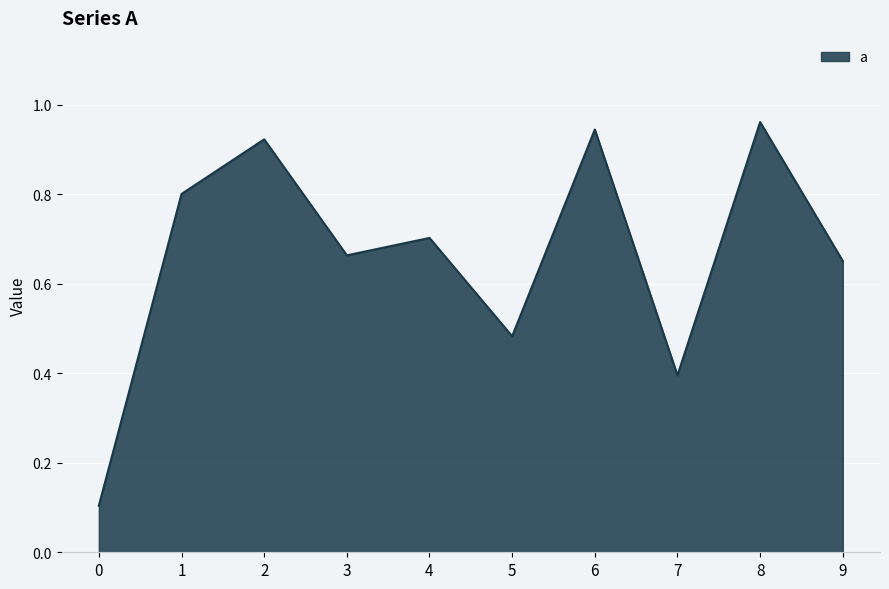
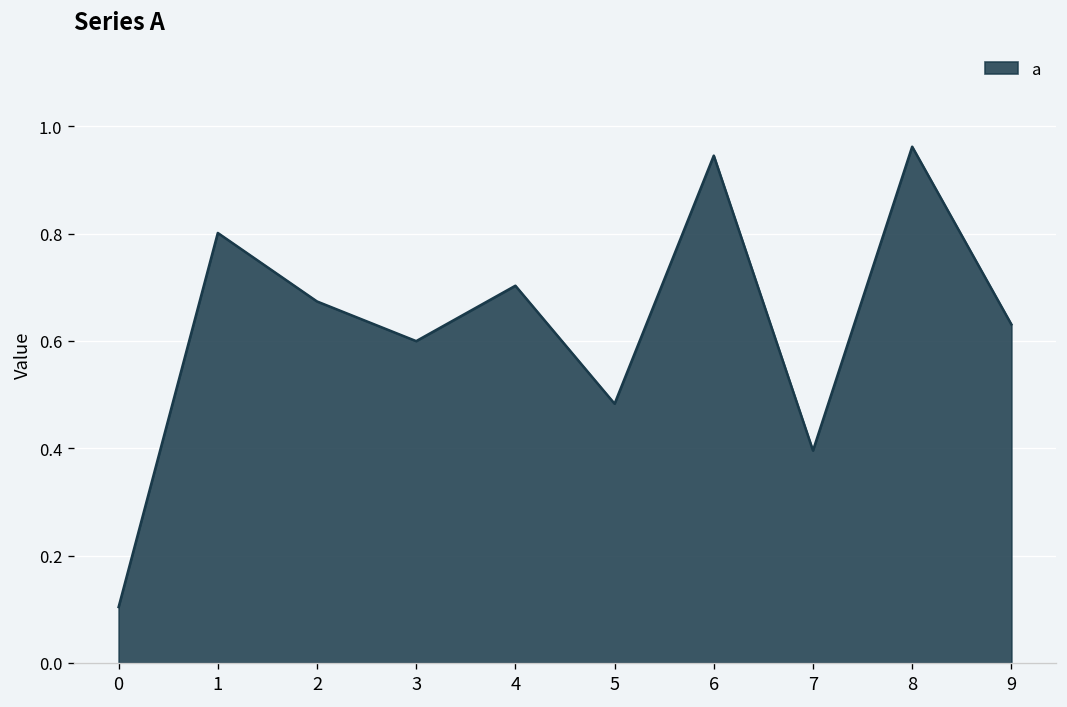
  {
    "0": 0.10,
    "1": 0.80,
-   "2": 0.92,
-   "3": 0.66,
+   "2": 0.67,
+   "3": 0.60,
    "4": 0.70,
    "5": 0.48,
    "6": 0.95,
    "7": 0.40,
    "8": 0.96,
-   "9": 0.65
+   "9": 0.63
  }
